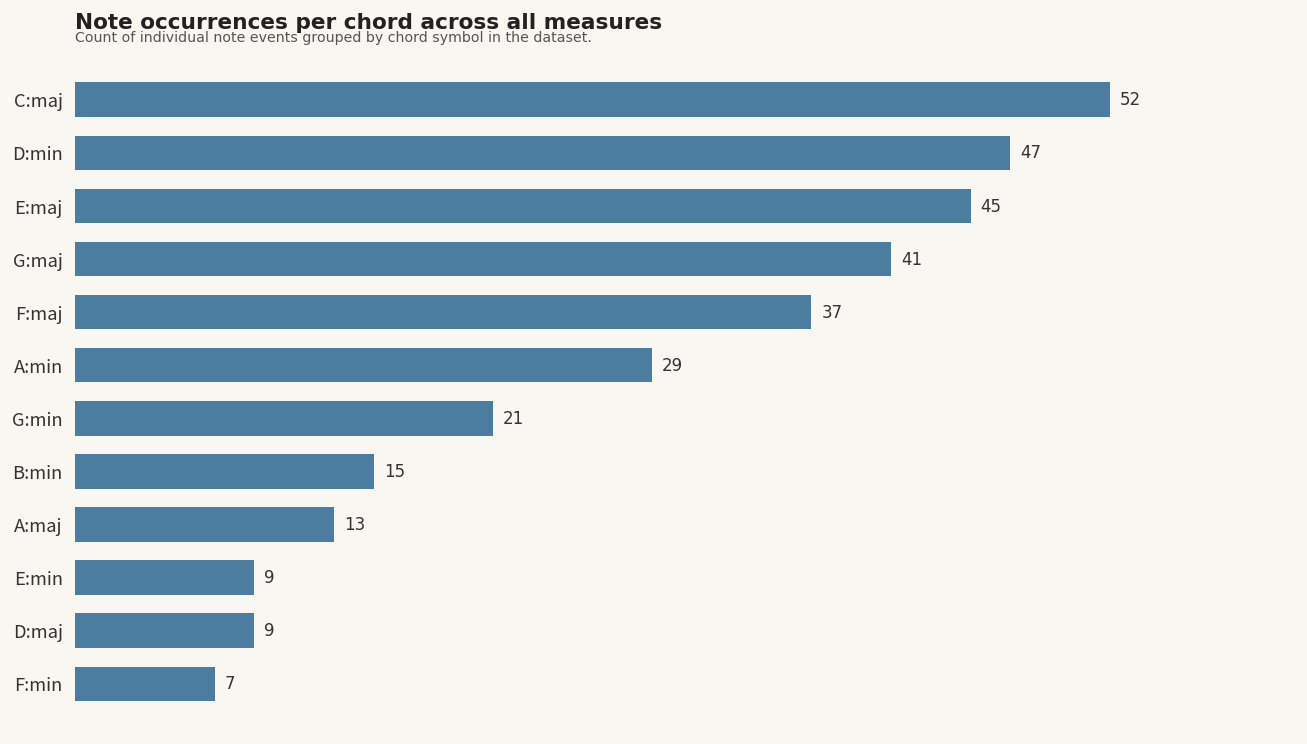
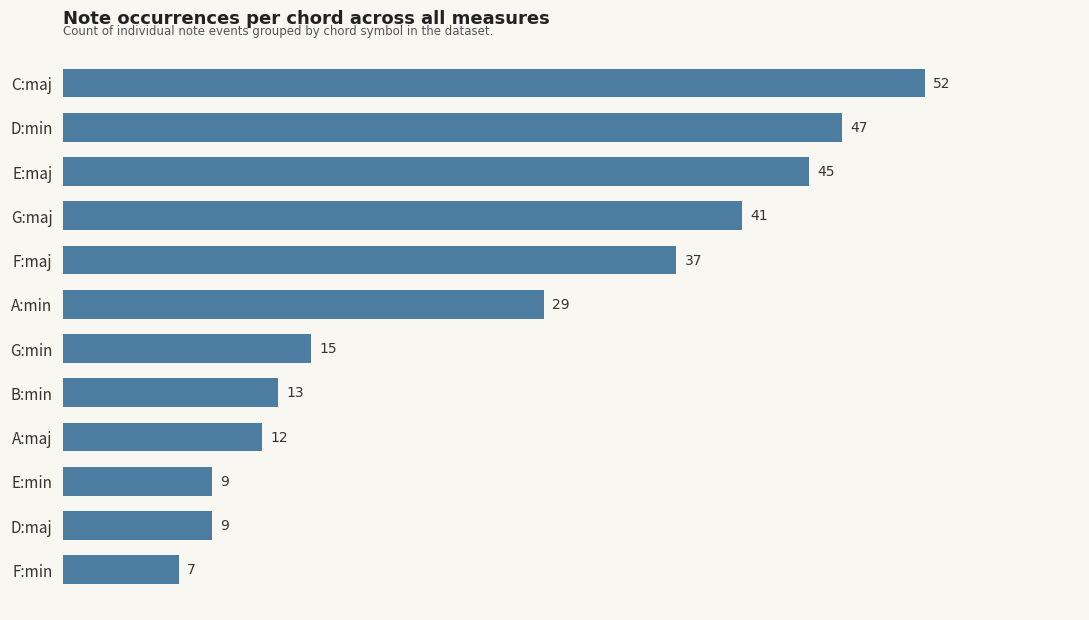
  {
    "C:maj": 52,
    "D:min": 47,
    "E:maj": 45,
    "G:maj": 41,
    "F:maj": 37,
    "A:min": 29,
-   "G:min": 21,
-   "B:min": 15,
-   "A:maj": 13,
+   "G:min": 15,
+   "B:min": 13,
+   "A:maj": 12,
    "E:min": 9,
    "D:maj": 9,
    "F:min": 7
  }
